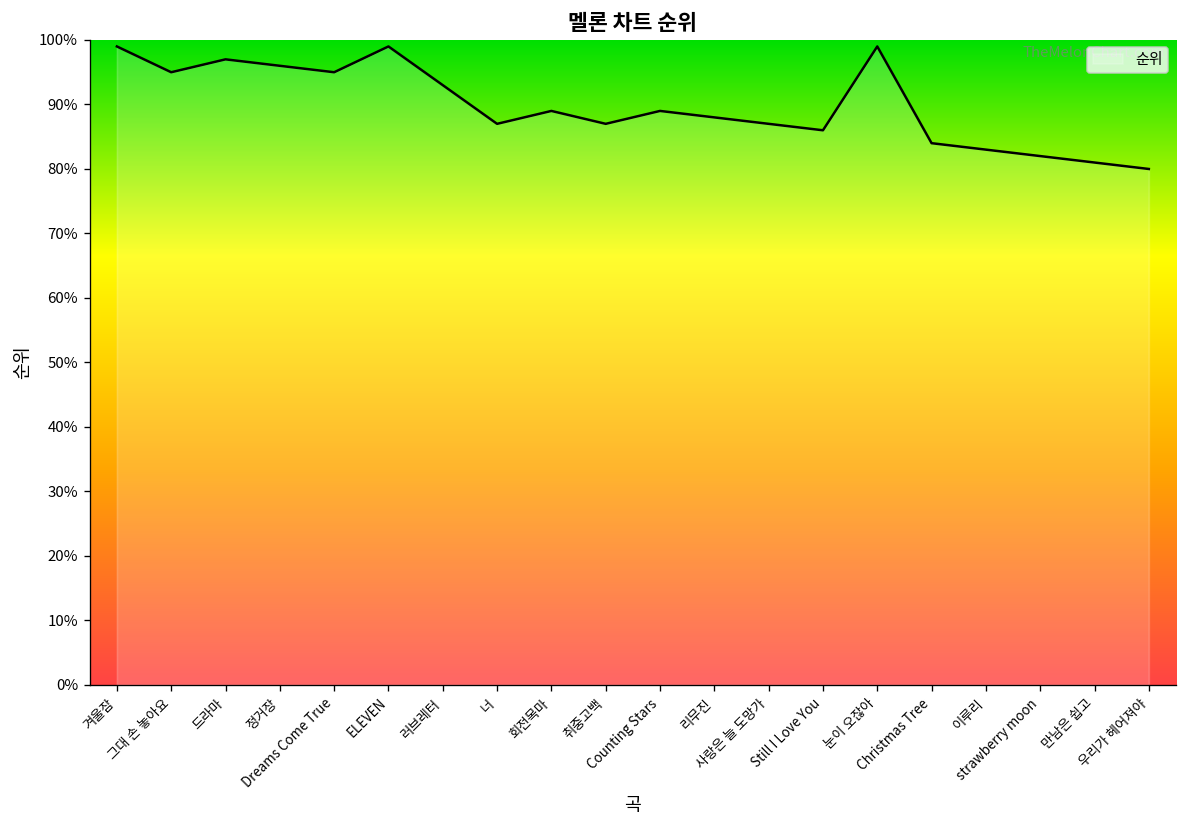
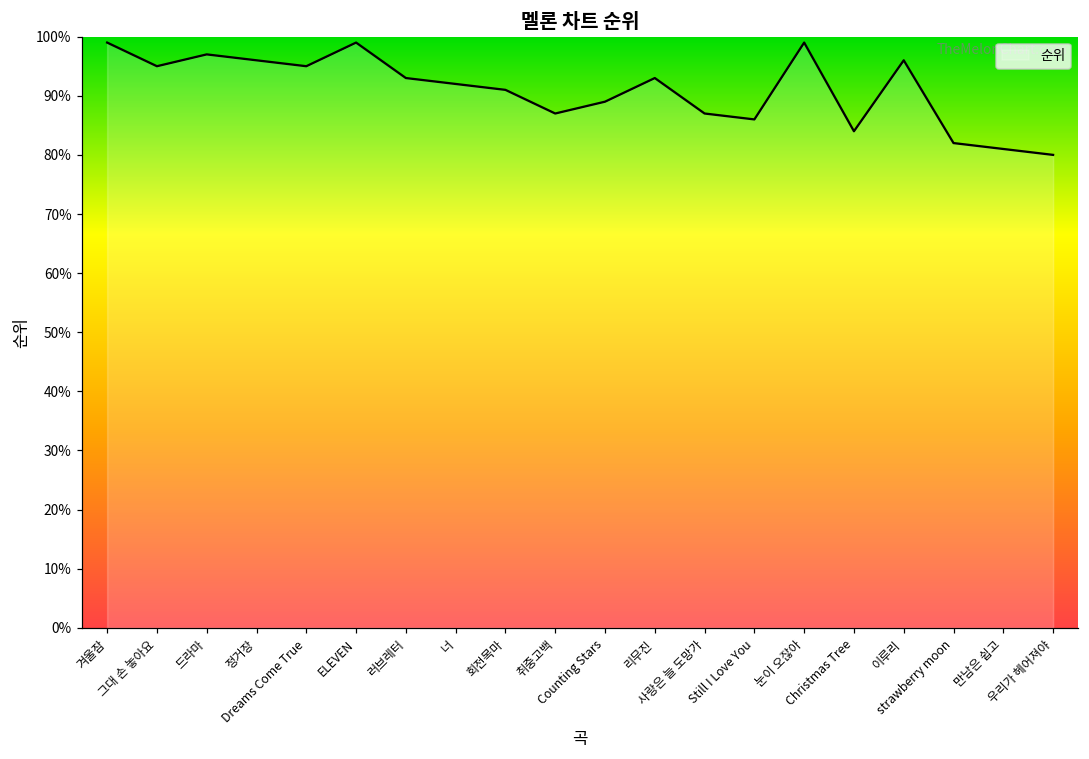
  {
    "겨울잠": "99%",
    "그대 손 놓아요": "95%",
    "드라마": "97%",
    "정거장": "96%",
    "Dreams Come True": "95%",
    "ELEVEN": "99%",
    "러브레터": "93%",
-   "너": "87%",
-   "회전목마": "89%",
+   "너": "92%",
+   "회전목마": "91%",
    "취중고백": "87%",
    "Counting Stars": "89%",
-   "리무진": "88%",
+   "리무진": "93%",
    "사랑은 늘 도망가": "87%",
    "Still I Love You": "86%",
    "눈이 오잖아": "99%",
    "Christmas Tree": "84%",
-   "이루리": "83%",
+   "이루리": "96%",
    "strawberry moon": "82%",
    "만남은 쉽고": "81%",
    "우리가 헤어져야": "80%"
  }
